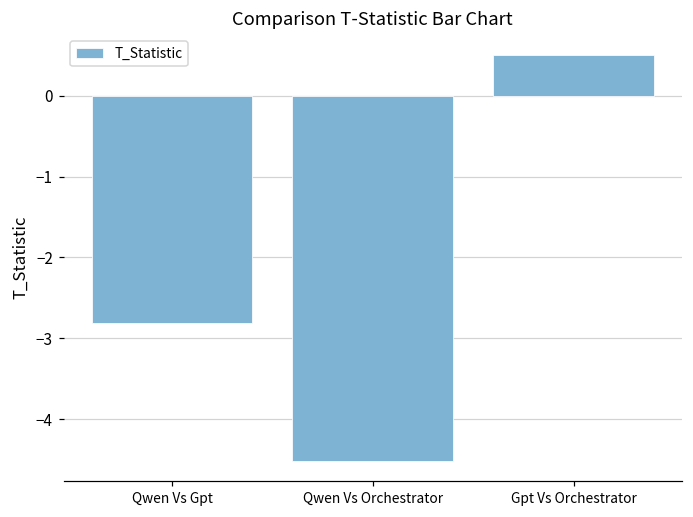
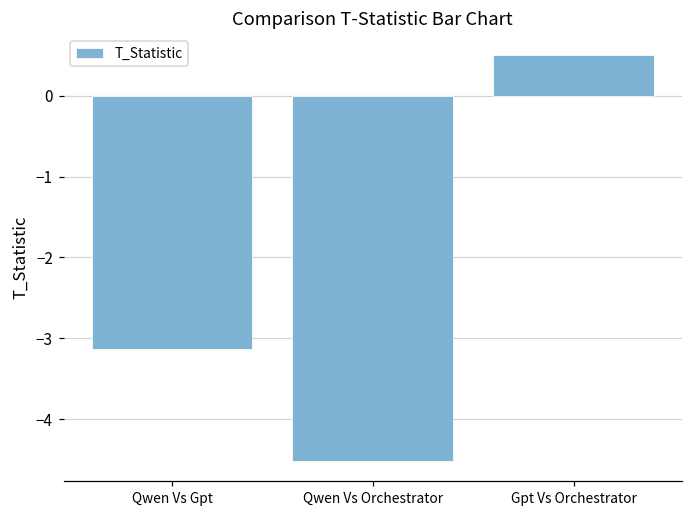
  {
-   "Qwen Vs Gpt": -2.8,
+   "Qwen Vs Gpt": -3.1,
    "Qwen Vs Orchestrator": -4.5,
    "Gpt Vs Orchestrator": 0.5
  }
